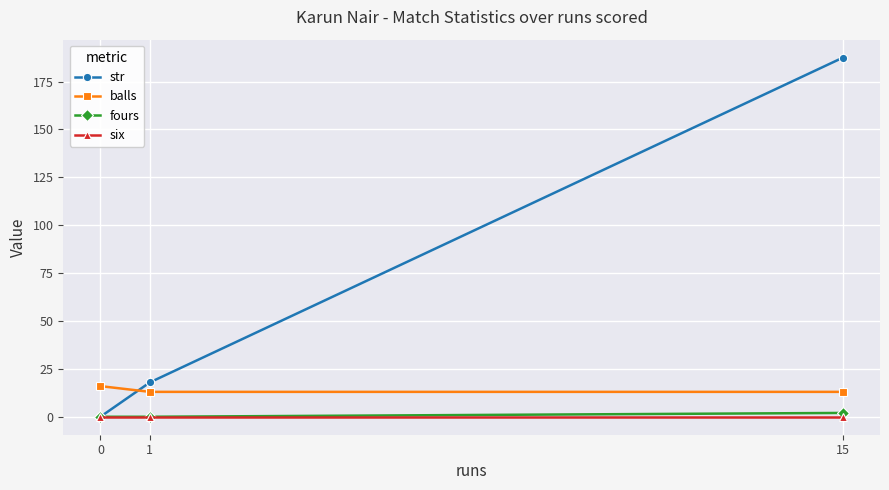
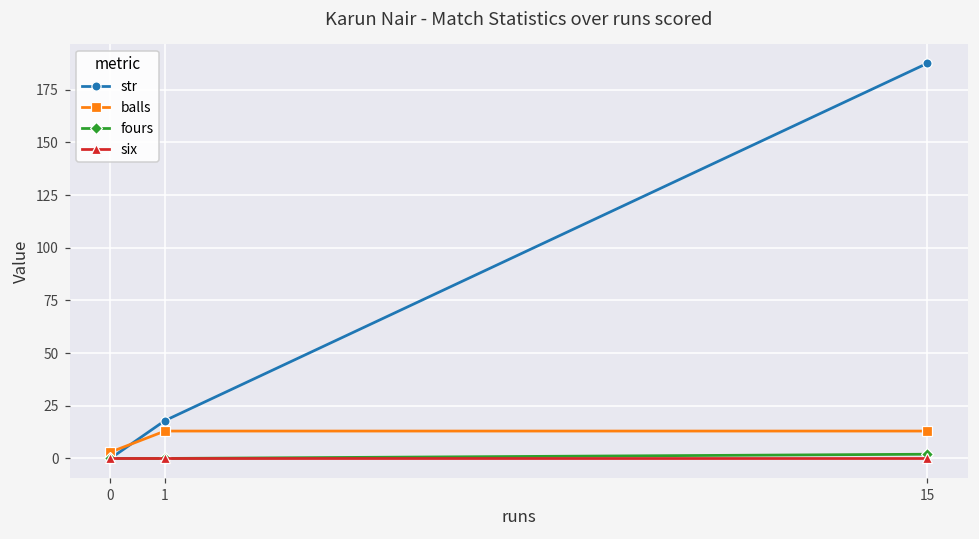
  {
    "str": {
      "1": 18,
      "15": 188
    },
    "balls": {
-     "0": 16,
+     "0": 3,
      "1": 13,
      "15": 13
    },
    "fours": {
      "15": 2
    },
    "six": {
      "15": 0
    }
  }
